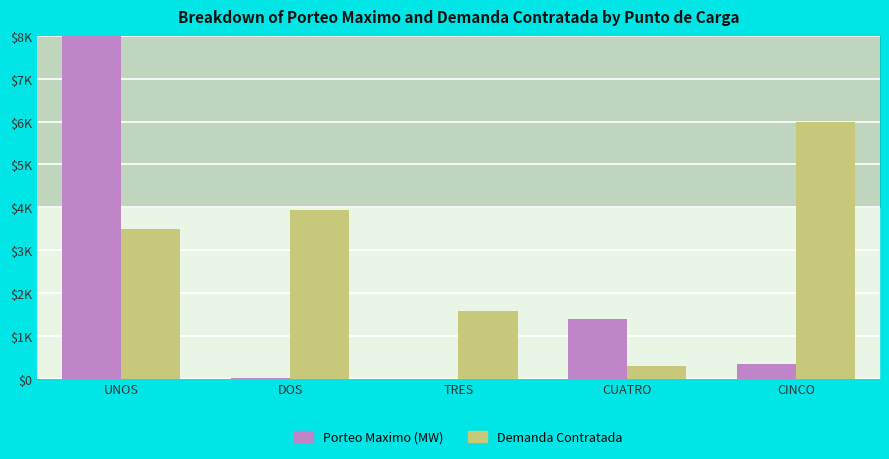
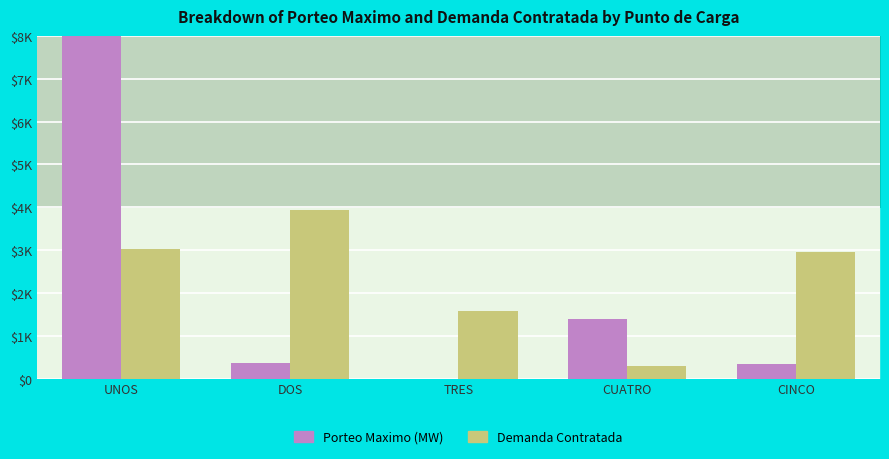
  {
    "Porteo Maximo (MW)": {
-     "DOS": "$0",
+     "DOS": "$400",
      "CUATRO": "$1400",
      "CINCO": "$300"
    },
    "Demanda Contratada": {
-     "UNOS": "$3500",
+     "UNOS": "$3000",
      "DOS": "$3900",
      "TRES": "$1600",
      "CUATRO": "$300",
-     "CINCO": "$6000"
+     "CINCO": "$3000"
    }
  }
